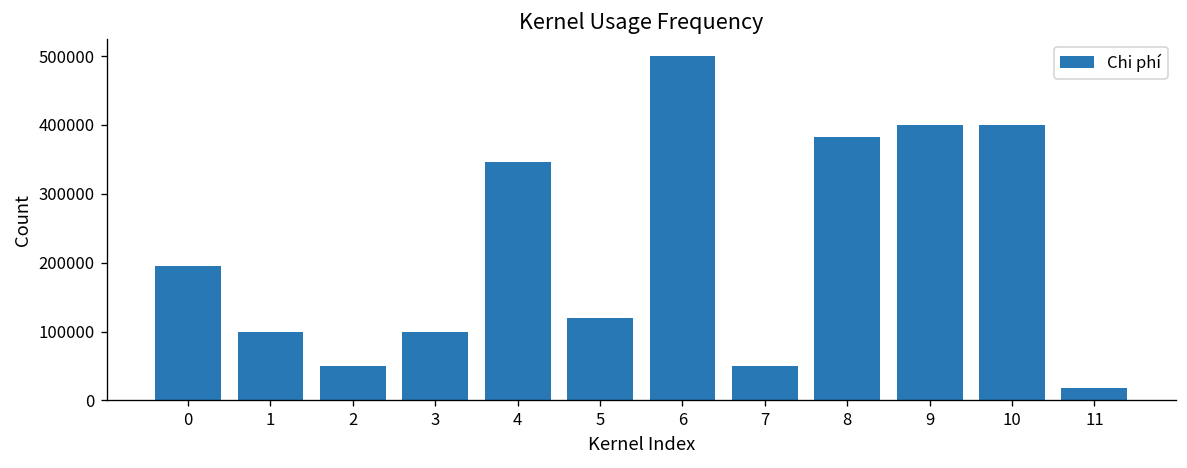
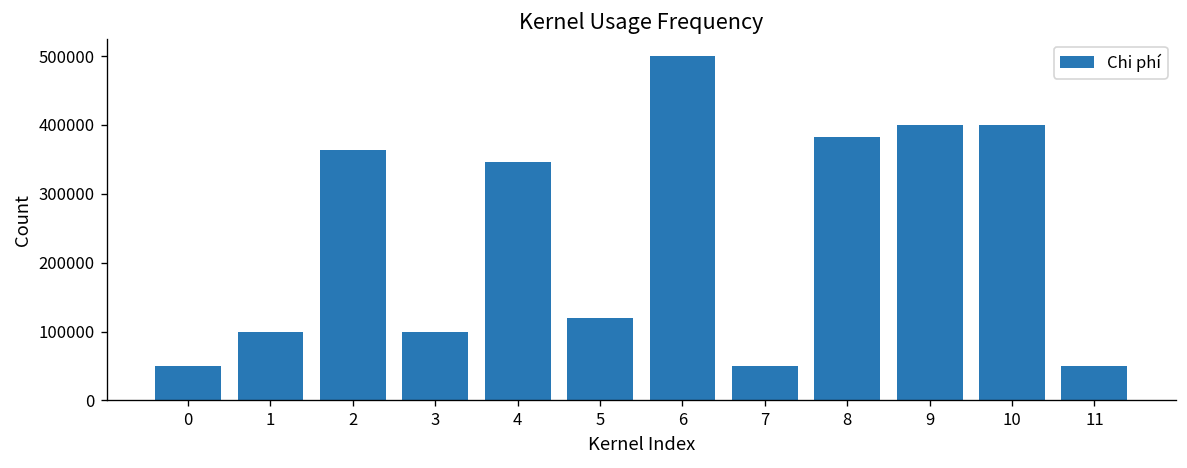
  {
-   "0": 200000,
+   "0": 50000,
    "1": 100000,
-   "2": 50000,
+   "2": 360000,
    "3": 100000,
    "4": 350000,
    "5": 120000,
    "6": 500000,
    "7": 50000,
    "8": 380000,
    "9": 400000,
    "10": 400000,
-   "11": 20000
+   "11": 50000
  }
